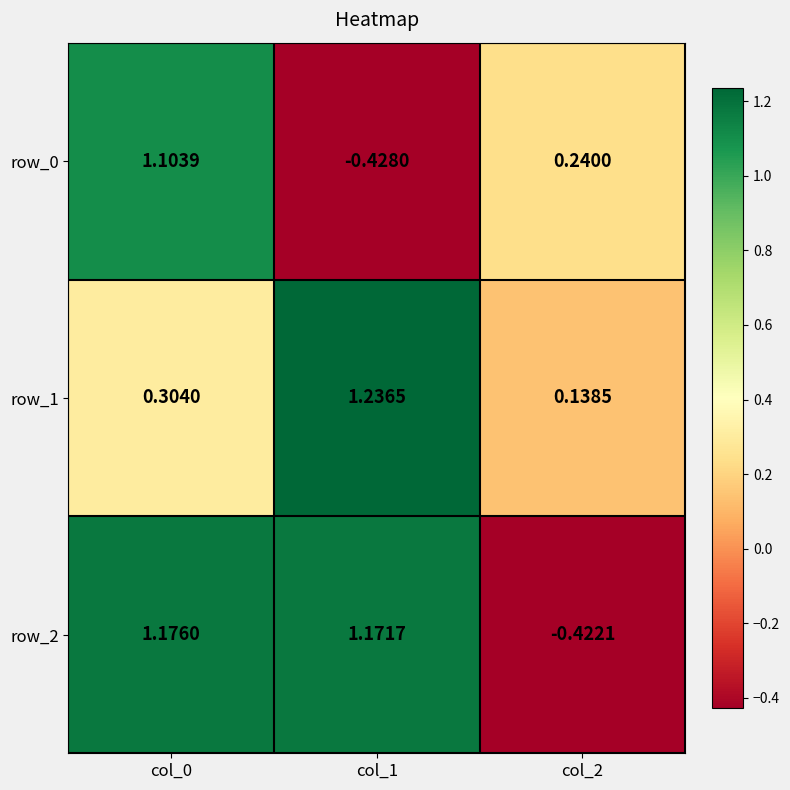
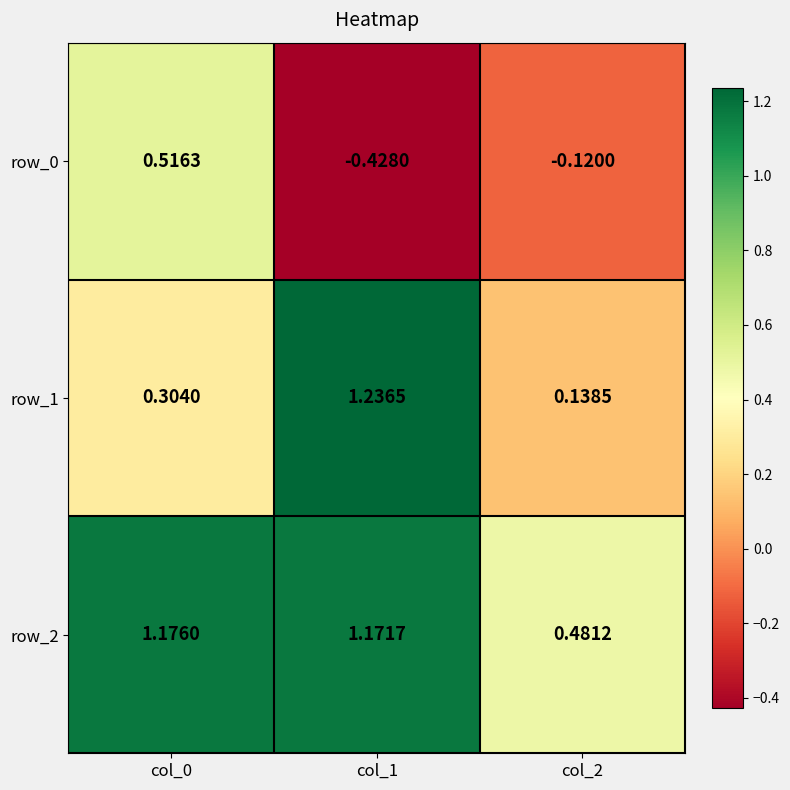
  {
    "row_0": {
-     "col_0": 1.1039,
+     "col_0": 0.5163,
      "col_1": -0.4280,
-     "col_2": 0.2400
+     "col_2": -0.1200
    },
    "row_1": {
      "col_0": 0.3040,
      "col_1": 1.2365,
      "col_2": 0.1385
    },
    "row_2": {
      "col_0": 1.1760,
      "col_1": 1.1717,
-     "col_2": -0.4221
+     "col_2": 0.4812
    }
  }
